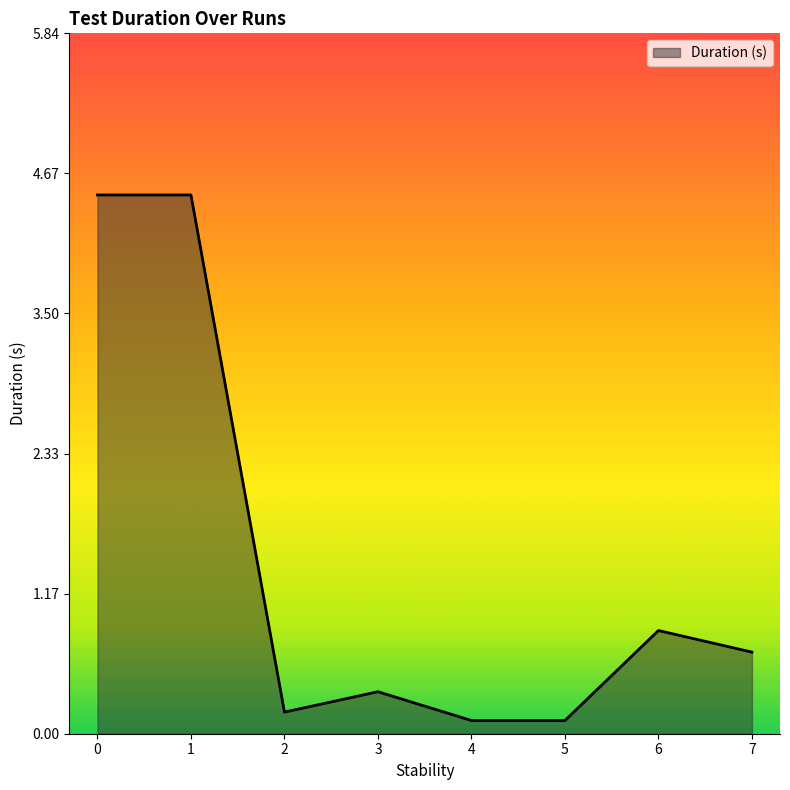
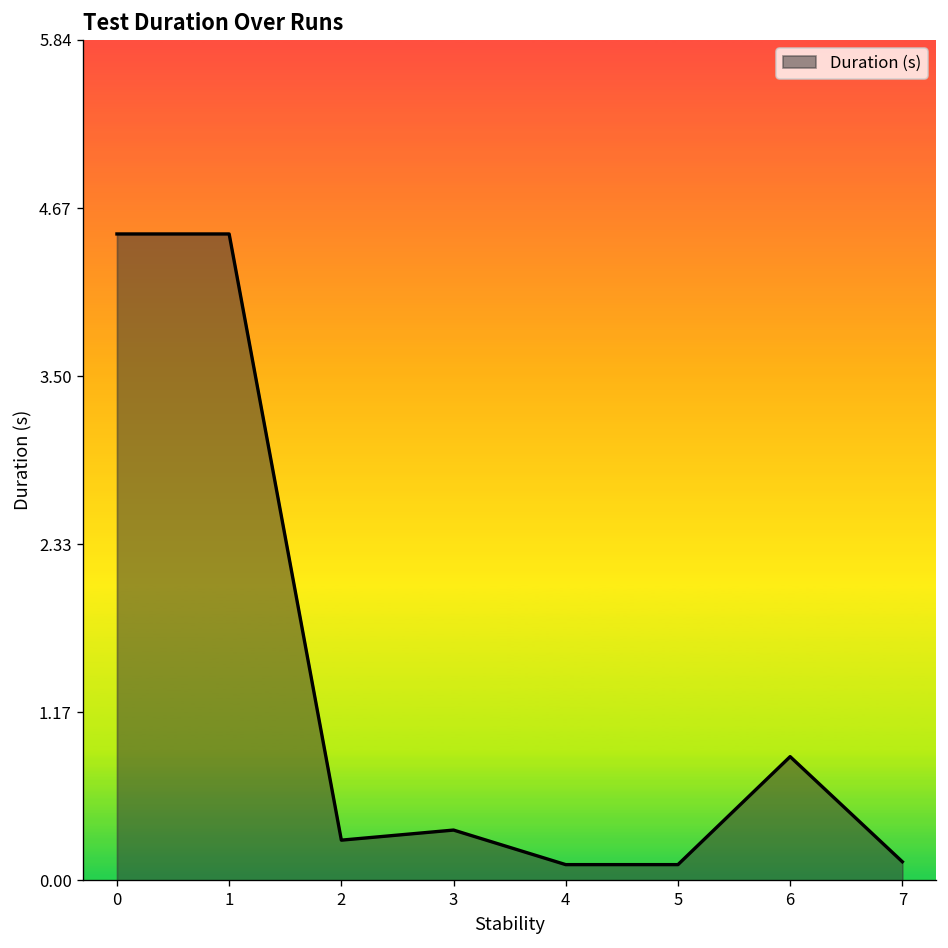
  {
    "0": 4.49,
    "1": 4.49,
-   "2": 0.18,
+   "2": 0.28,
    "3": 0.35,
    "4": 0.11,
    "5": 0.11,
    "6": 0.86,
-   "7": 0.68
+   "7": 0.13
  }
